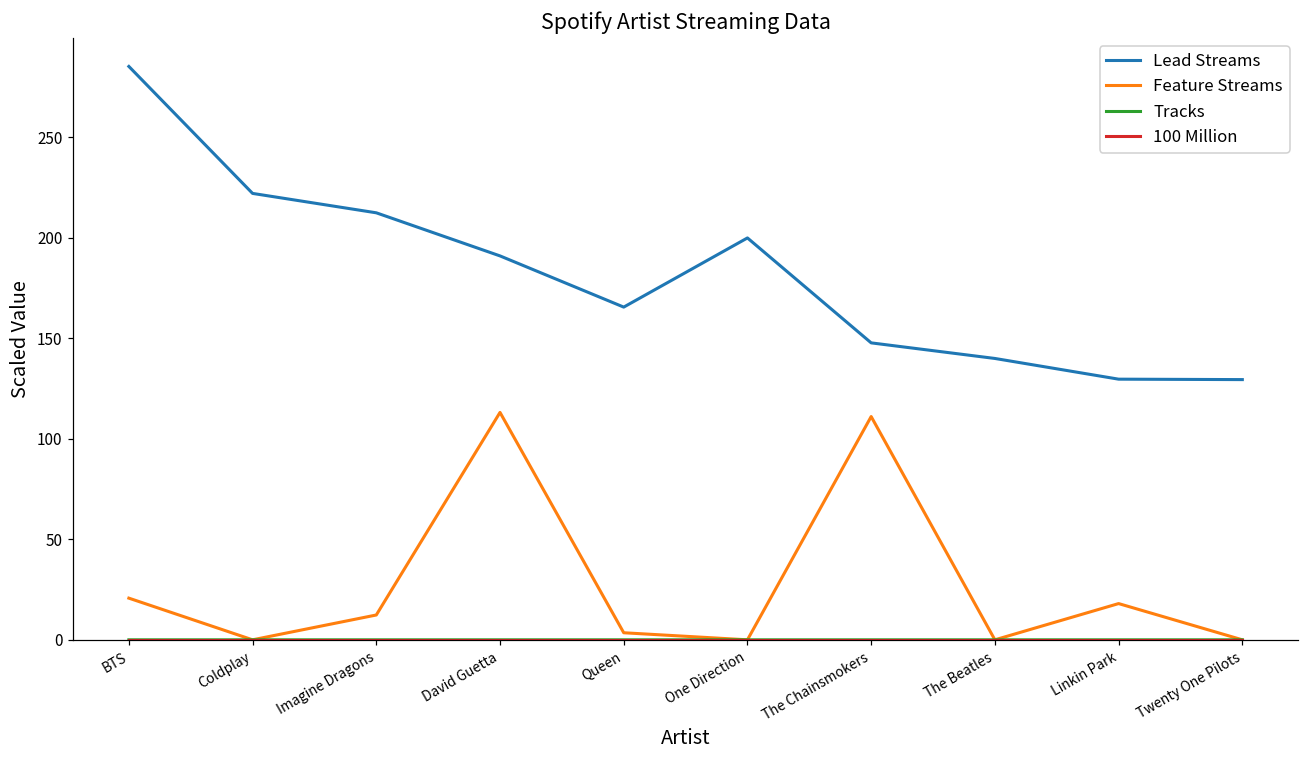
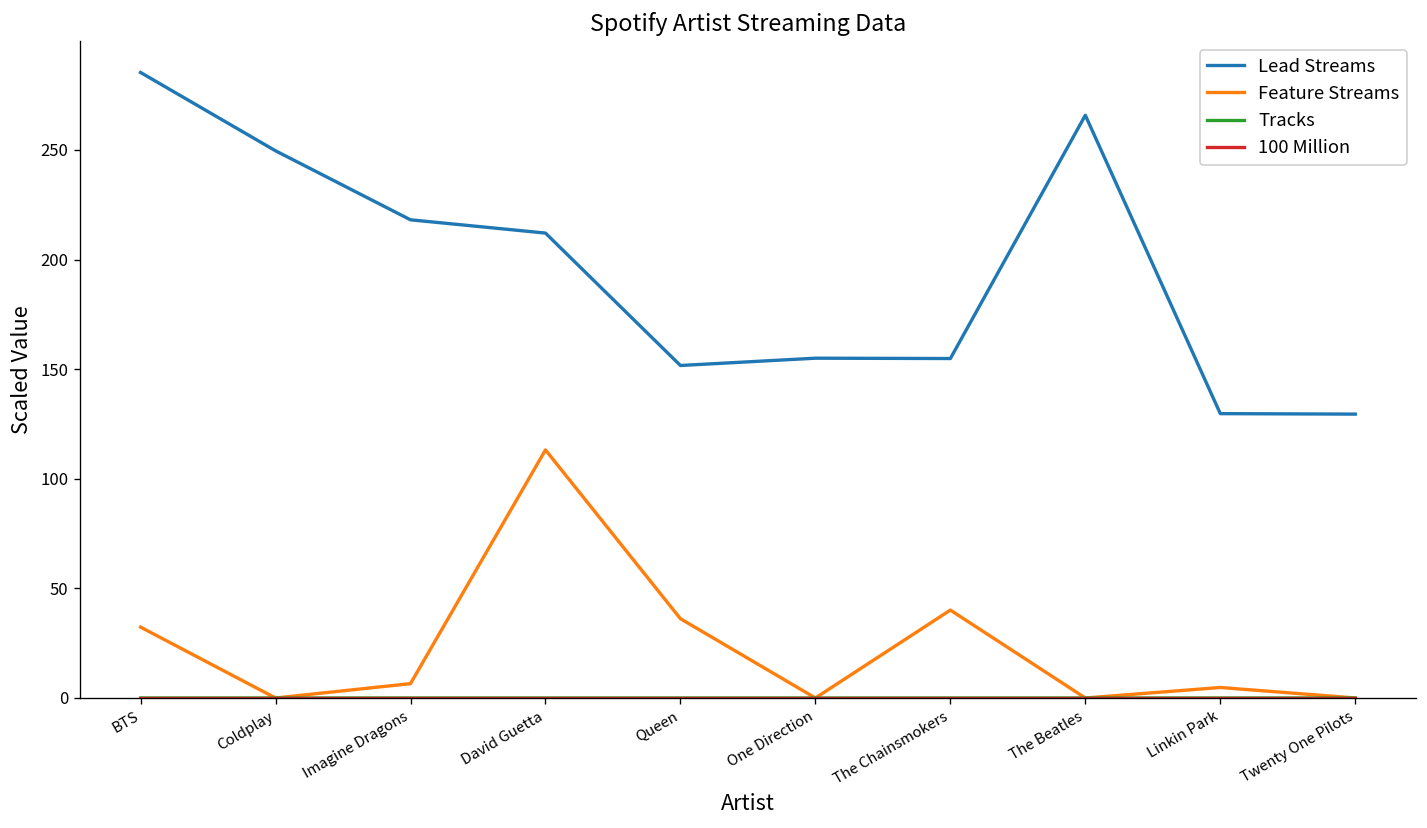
  {
    "Lead Streams": {
      "BTS": 285,
-     "Coldplay": 222,
-     "Imagine Dragons": 212,
-     "David Guetta": 191,
-     "Queen": 166,
-     "One Direction": 200,
-     "The Chainsmokers": 148,
-     "The Beatles": 140,
+     "Coldplay": 250,
+     "Imagine Dragons": 218,
+     "David Guetta": 212,
+     "Queen": 152,
+     "One Direction": 155,
+     "The Chainsmokers": 155,
+     "The Beatles": 266,
      "Linkin Park": 130,
      "Twenty One Pilots": 129
    },
    "Feature Streams": {
-     "BTS": 21,
-     "Imagine Dragons": 12,
+     "BTS": 32,
+     "Imagine Dragons": 7,
      "David Guetta": 113,
-     "Queen": 4,
-     "The Chainsmokers": 111,
-     "Linkin Park": 18
+     "Queen": 36,
+     "The Chainsmokers": 40,
+     "Linkin Park": 5
    },
    "100 Million": {
      "BTS": 0,
      "Imagine Dragons": 0,
      "David Guetta": 0,
      "Queen": 0,
      "The Chainsmokers": 0,
      "Linkin Park": 0
    }
  }
